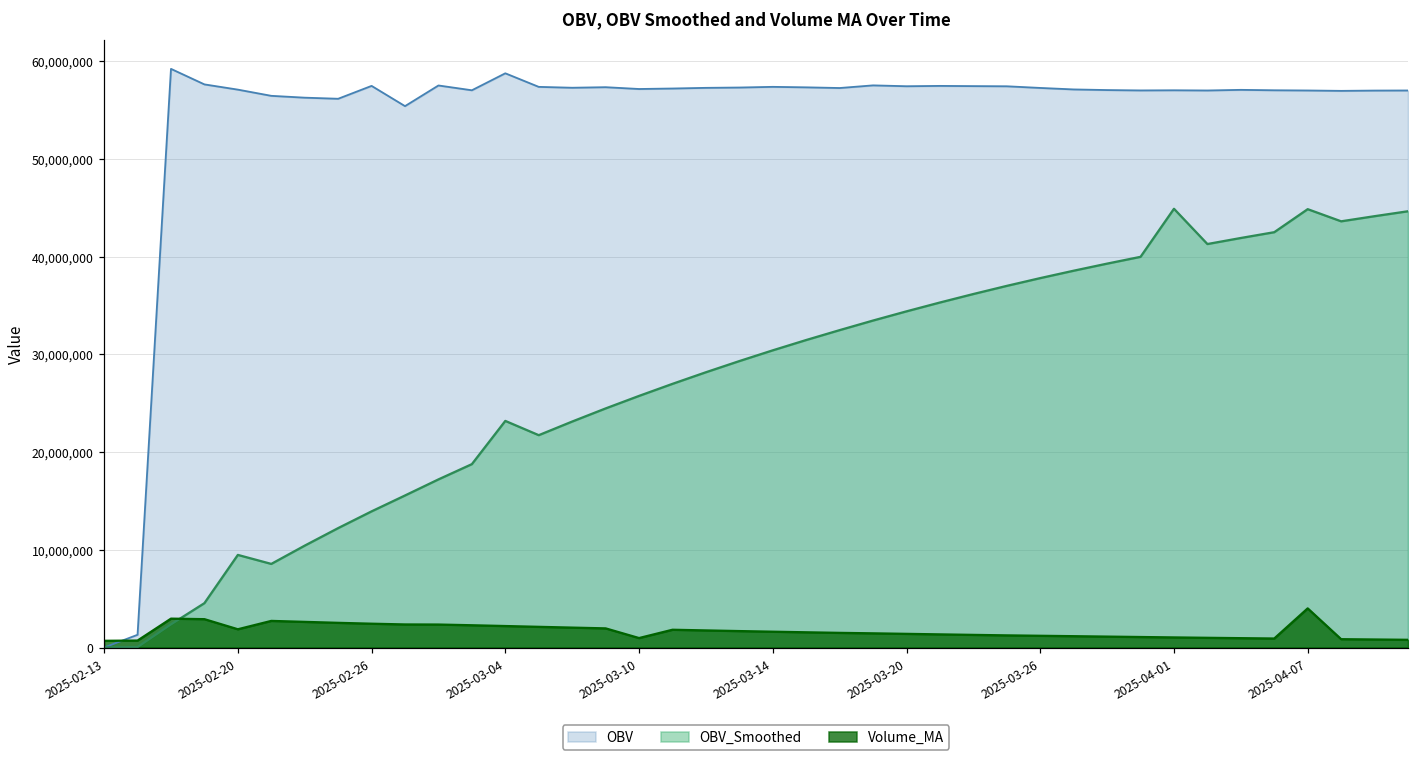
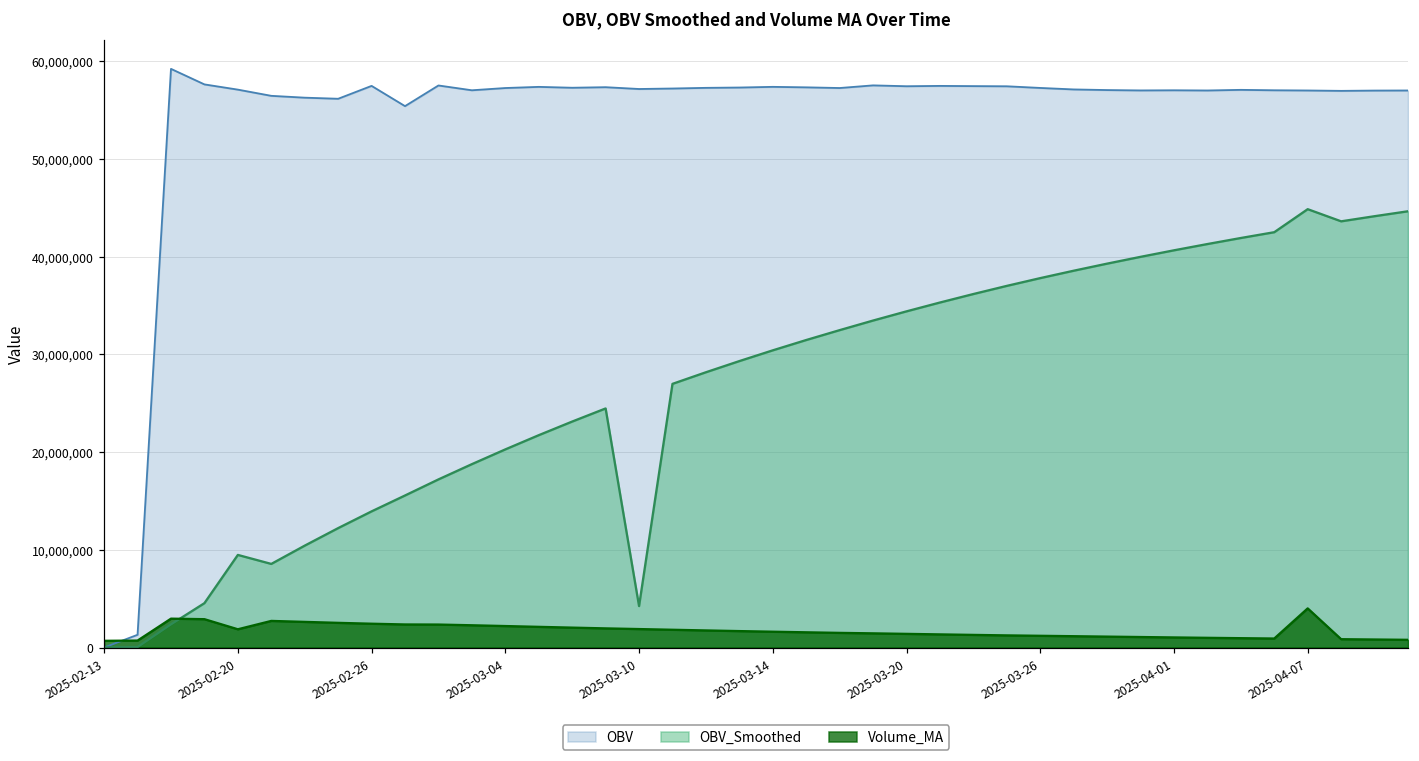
  {
    "OBV": {
      "2025-02-20": "57,000,000",
      "2025-02-26": "57,000,000",
-     "2025-03-04": "59,000,000",
+     "2025-03-04": "57,000,000",
      "2025-03-10": "57,000,000",
      "2025-03-14": "57,000,000",
      "2025-03-20": "57,000,000",
      "2025-03-26": "57,000,000",
      "2025-04-01": "57,000,000",
      "2025-04-07": "57,000,000"
    },
    "OBV_Smoothed": {
      "2025-02-20": "9,000,000",
      "2025-02-26": "14,000,000",
-     "2025-03-04": "23,000,000",
-     "2025-03-10": "26,000,000",
+     "2025-03-04": "20,000,000",
+     "2025-03-10": "4,000,000",
      "2025-03-14": "30,000,000",
      "2025-03-20": "34,000,000",
      "2025-03-26": "38,000,000",
-     "2025-04-01": "45,000,000",
+     "2025-04-01": "41,000,000",
      "2025-04-07": "45,000,000"
    },
    "Volume_MA": {
      "2025-02-13": "1,000,000",
      "2025-02-20": "2,000,000",
      "2025-02-26": "2,000,000",
      "2025-03-04": "2,000,000",
-     "2025-03-10": "1,000,000",
+     "2025-03-10": "2,000,000",
      "2025-03-14": "2,000,000",
      "2025-03-20": "1,000,000",
      "2025-03-26": "1,000,000",
      "2025-04-01": "1,000,000",
      "2025-04-07": "4,000,000"
    }
  }
